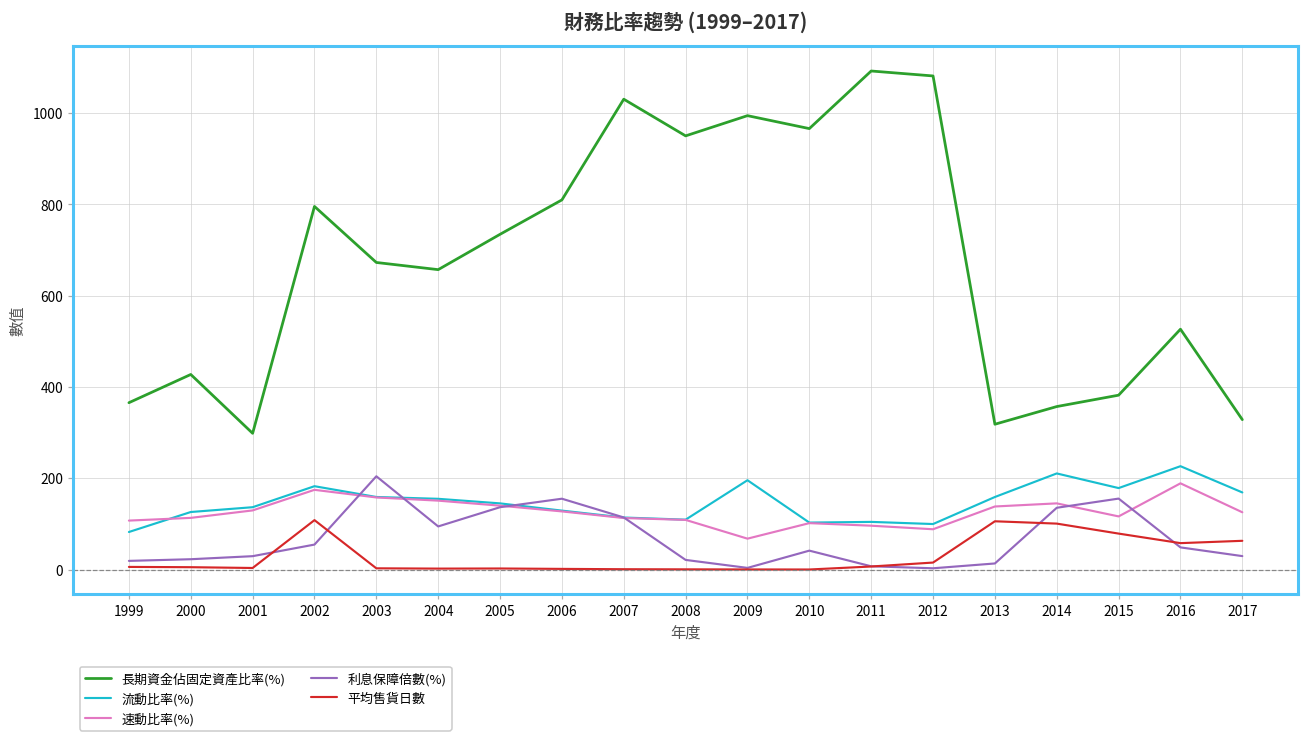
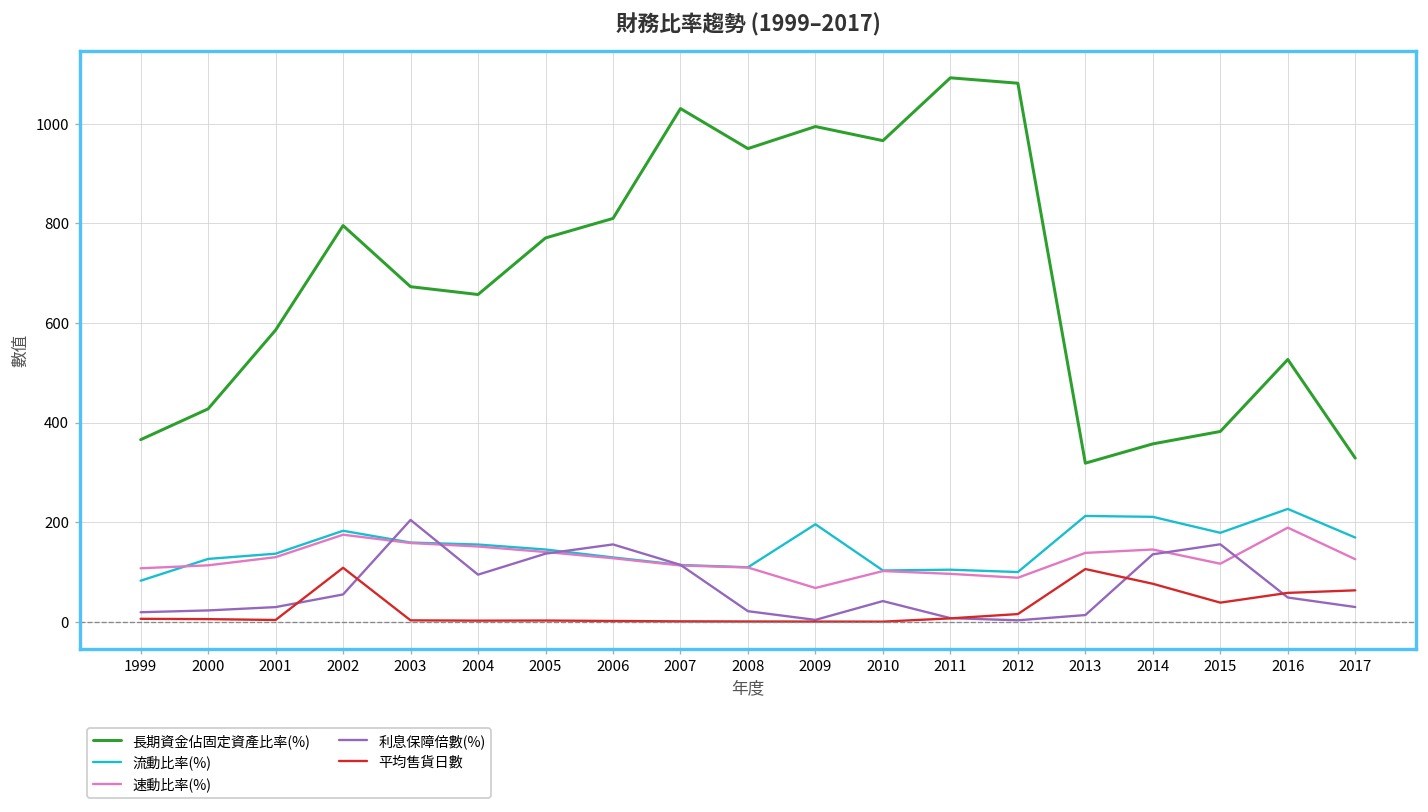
  {
    "長期資金佔固定資產比率(%)": {
      "1999": 370,
      "2000": 430,
-     "2001": 300,
+     "2001": 590,
      "2002": 800,
      "2003": 670,
      "2004": 660,
-     "2005": 730,
+     "2005": 770,
      "2006": 810,
      "2007": 1030,
      "2008": 950,
      "2009": 990,
      "2010": 970,
      "2011": 1090,
      "2012": 1080,
      "2013": 320,
      "2014": 360,
      "2015": 380,
      "2016": 530,
      "2017": 330
    },
    "流動比率(%)": {
      "1999": 80,
      "2000": 130,
      "2001": 140,
      "2002": 180,
      "2009": 200,
      "2011": 100,
      "2012": 100,
-     "2013": 160,
+     "2013": 210,
      "2014": 210,
      "2015": 180,
      "2016": 230,
      "2017": 170
    },
    "速動比率(%)": {
      "1999": 110,
      "2000": 110,
      "2001": 130,
      "2002": 170,
      "2009": 70,
      "2011": 100,
      "2012": 90,
      "2013": 140,
      "2014": 150,
      "2015": 120,
      "2016": 190,
      "2017": 130
    },
    "利息保障倍數(%)": {
      "1999": 20,
      "2000": 20,
      "2001": 30,
      "2002": 50,
      "2003": 200,
      "2004": 90,
      "2006": 160,
      "2008": 20,
      "2010": 40,
      "2012": 0,
      "2013": 10,
      "2014": 140,
      "2015": 160,
      "2016": 50,
      "2017": 30
    },
    "平均售貨日數": {
      "1999": 10,
      "2000": 10,
      "2001": 0,
      "2002": 110,
      "2003": 0,
      "2004": 0,
      "2005": 0,
      "2006": 0,
      "2007": 0,
      "2008": 0,
      "2010": 0,
      "2012": 20,
      "2013": 110,
-     "2014": 100,
-     "2015": 80,
+     "2014": 80,
+     "2015": 40,
      "2016": 60,
      "2017": 60
    }
  }
